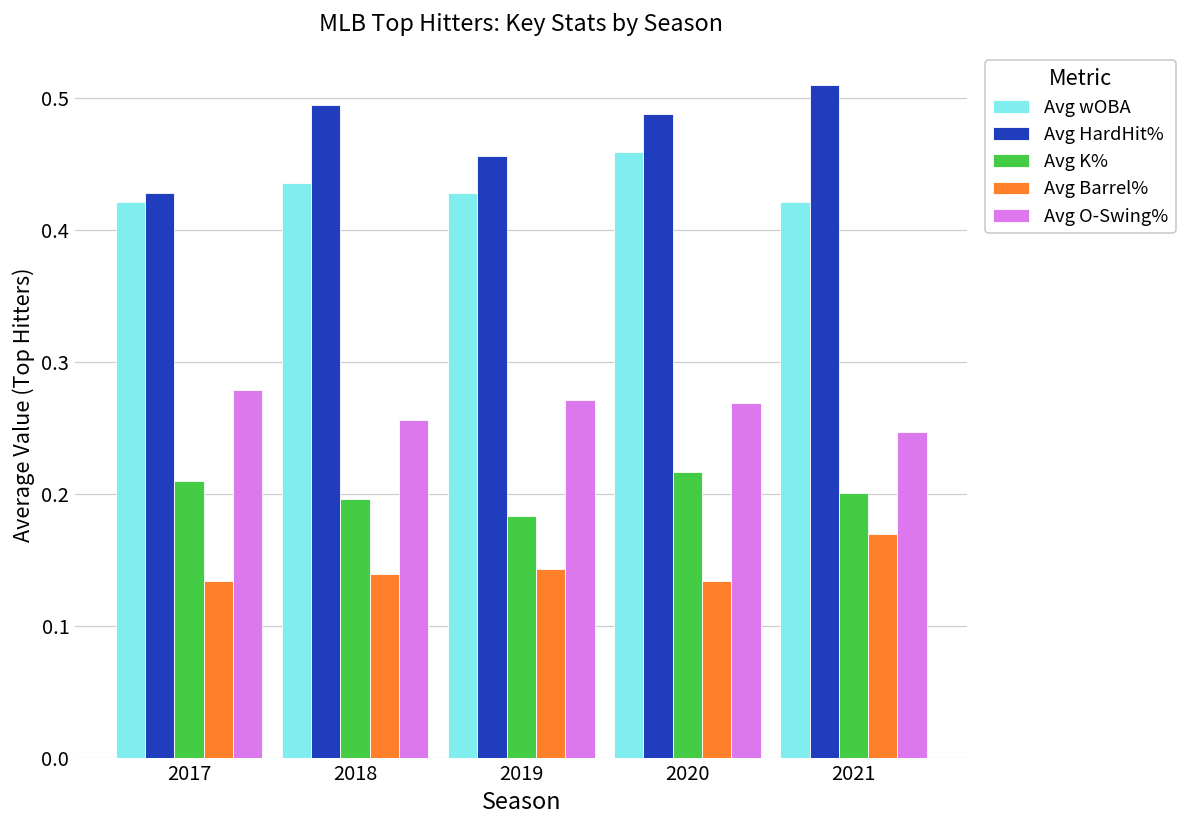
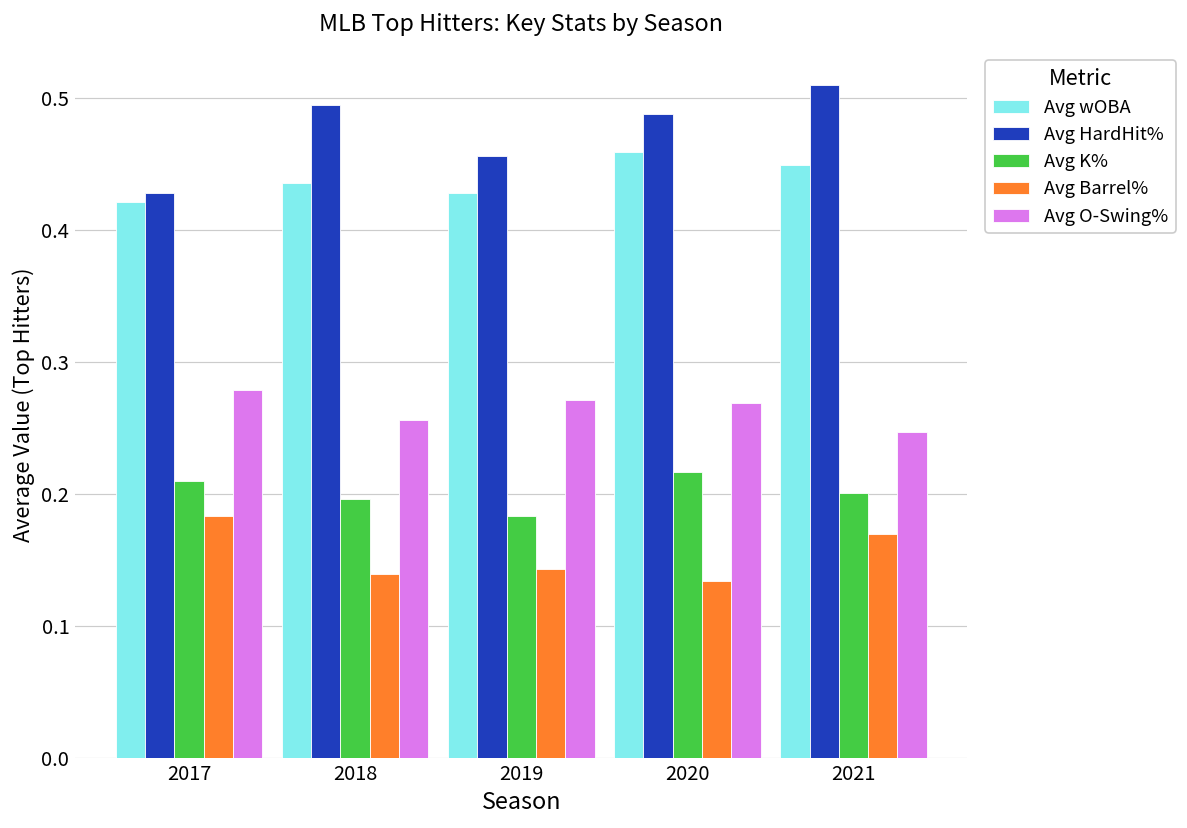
  {
    "Avg wOBA": {
      "2017": 0.421,
      "2018": 0.436,
      "2019": 0.428,
      "2020": 0.459,
-     "2021": 0.421
+     "2021": 0.449
    },
    "Avg HardHit%": {
      "2017": 0.428,
      "2018": 0.495,
      "2019": 0.456,
      "2020": 0.488,
      "2021": 0.510
    },
    "Avg K%": {
      "2017": 0.210,
      "2018": 0.196,
      "2019": 0.183,
      "2020": 0.217,
      "2021": 0.201
    },
    "Avg Barrel%": {
-     "2017": 0.134,
+     "2017": 0.183,
      "2018": 0.139,
      "2019": 0.143,
      "2020": 0.134,
      "2021": 0.170
    },
    "Avg O-Swing%": {
      "2017": 0.279,
      "2018": 0.256,
      "2019": 0.271,
      "2020": 0.269,
      "2021": 0.247
    }
  }
